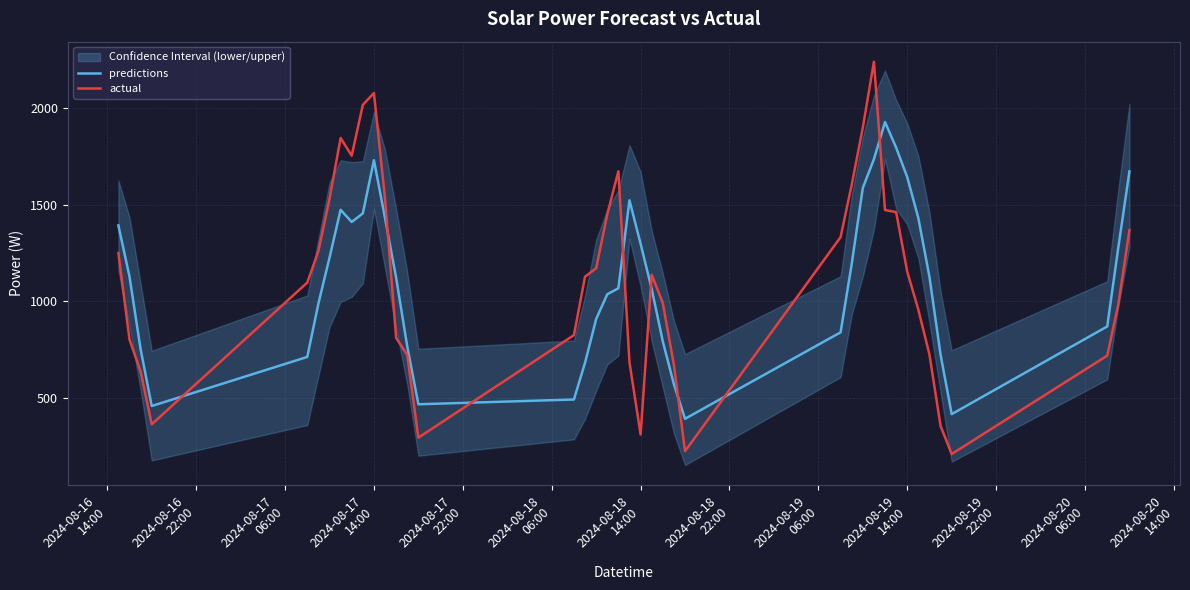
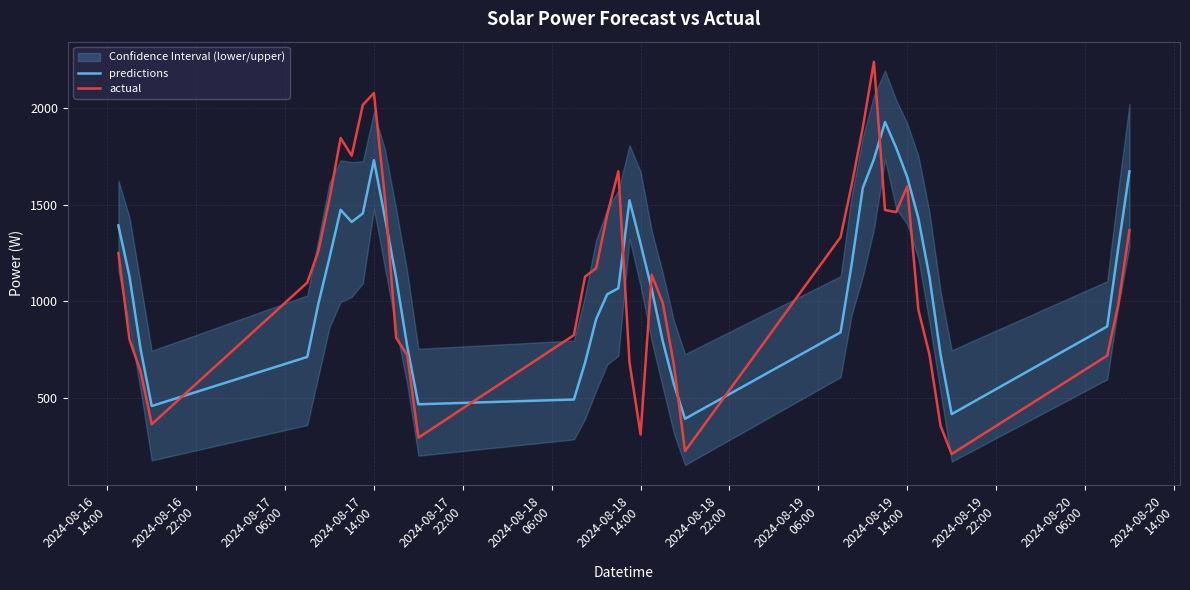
  {
    "actual": {
      "2024-08-17 14:00": 2080,
      "2024-08-18 14:00": 310,
-     "2024-08-19 14:00": 1150
+     "2024-08-19 14:00": 1590
    }
  }
